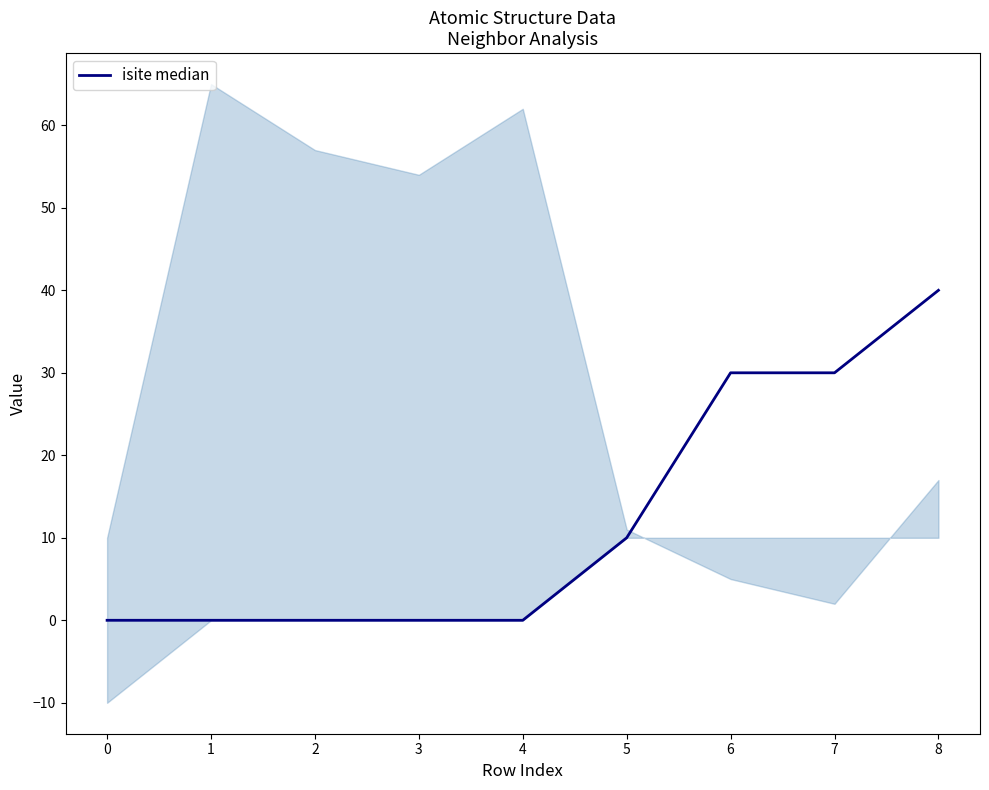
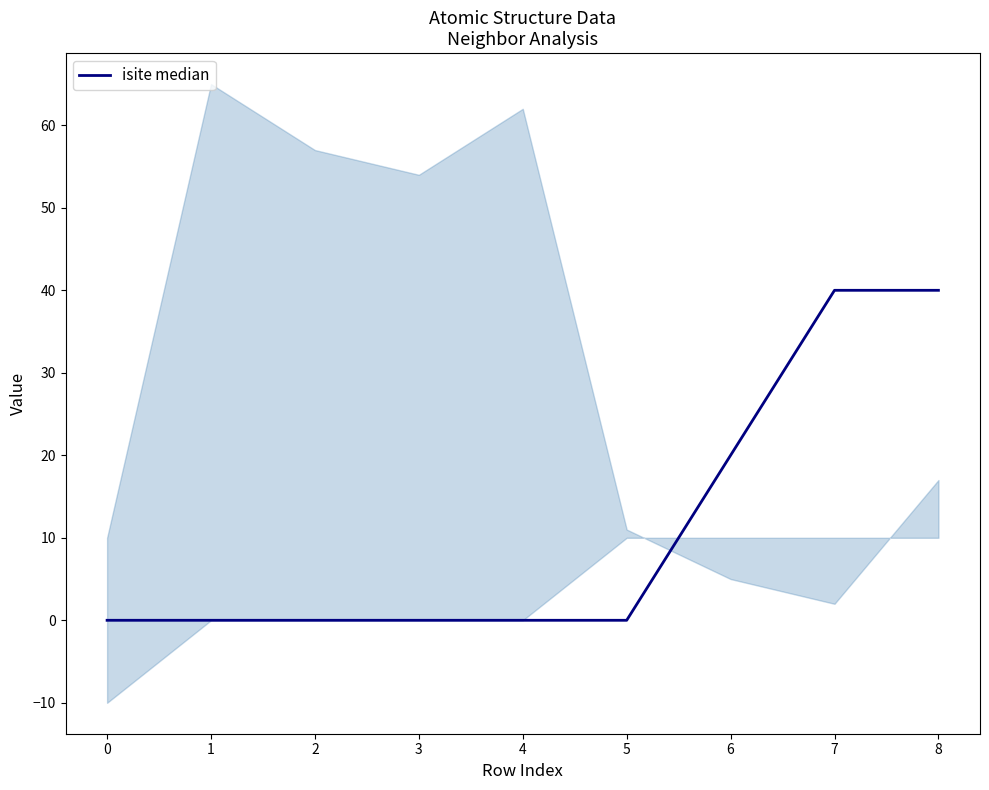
  {
    "isite median": {
      "0": 0,
      "1": 0,
      "2": 0,
      "3": 0,
      "4": 0,
-     "5": 10,
-     "6": 30,
-     "7": 30,
+     "5": 0,
+     "6": 20,
+     "7": 40,
      "8": 40
    }
  }
